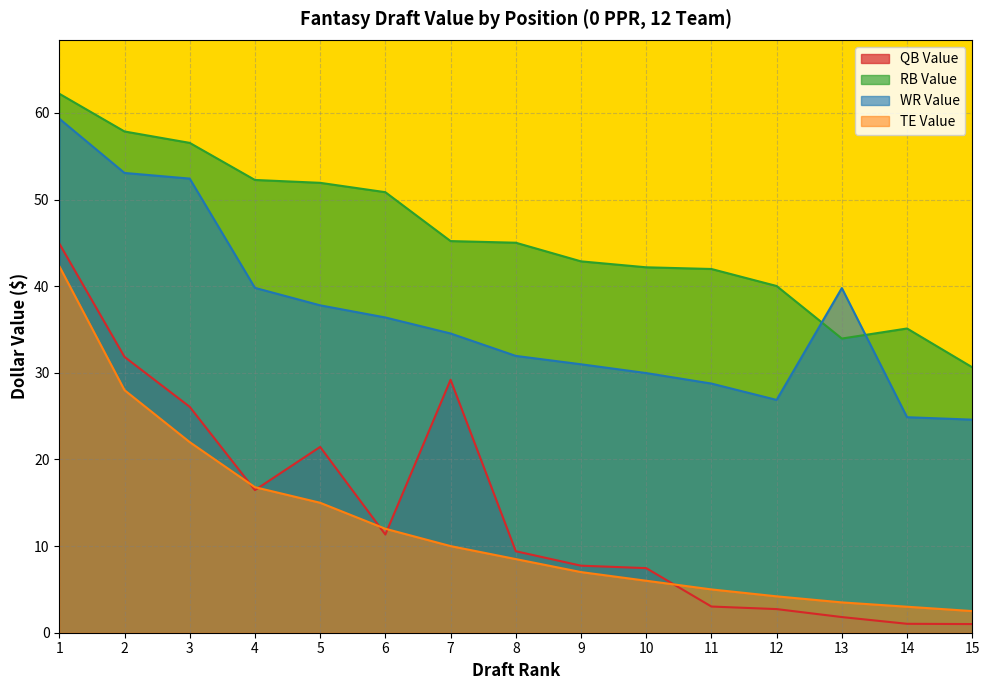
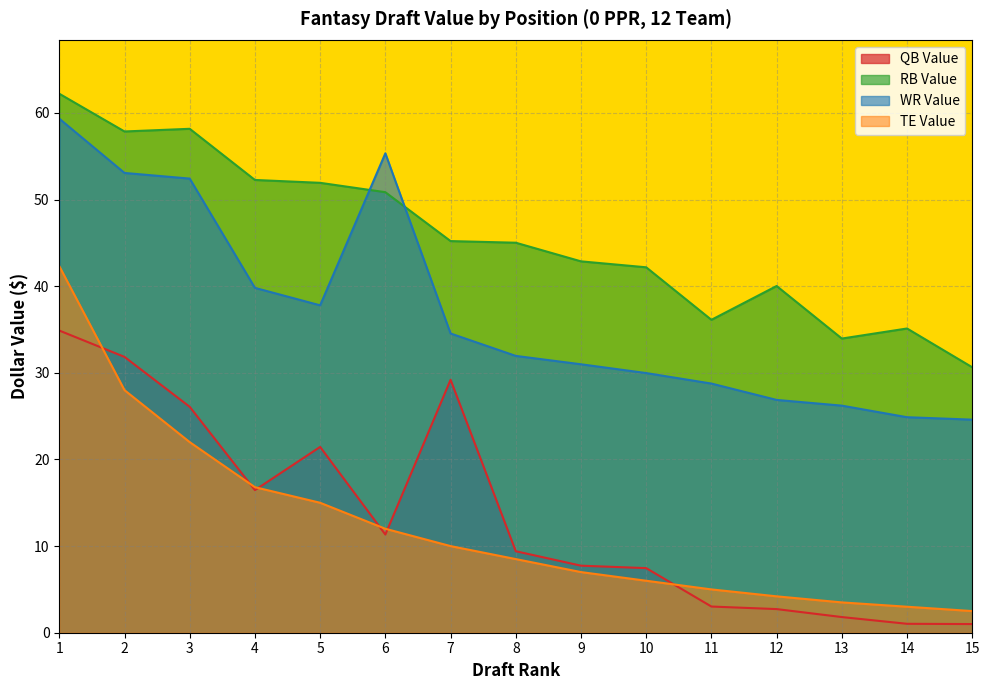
  {
    "QB Value": {
-     "1": 45,
+     "1": 35,
      "2": 32,
      "3": 26,
      "4": 16,
      "5": 21,
      "6": 11,
      "7": 29,
      "8": 9,
      "9": 8,
      "10": 7,
      "11": 3,
      "12": 3,
      "13": 2,
      "14": 1,
      "15": 1
    },
    "RB Value": {
      "1": 62,
      "2": 58,
-     "3": 57,
+     "3": 58,
      "4": 52,
      "5": 52,
      "6": 51,
      "7": 45,
      "8": 45,
      "9": 43,
      "10": 42,
-     "11": 42,
+     "11": 36,
      "12": 40,
      "13": 34,
      "14": 35,
      "15": 31
    },
    "WR Value": {
      "1": 59,
      "2": 53,
      "3": 52,
      "4": 40,
      "5": 38,
-     "6": 36,
+     "6": 55,
      "7": 35,
      "8": 32,
      "9": 31,
      "10": 30,
      "11": 29,
      "12": 27,
-     "13": 40,
+     "13": 26,
      "14": 25,
      "15": 25
    },
    "TE Value": {
      "1": 42,
      "2": 28,
      "3": 22,
      "4": 17,
      "5": 15,
      "6": 12,
      "7": 10,
      "8": 9,
      "9": 7,
      "10": 6,
      "11": 5,
      "12": 4,
      "13": 4,
      "14": 3,
      "15": 3
    }
  }
